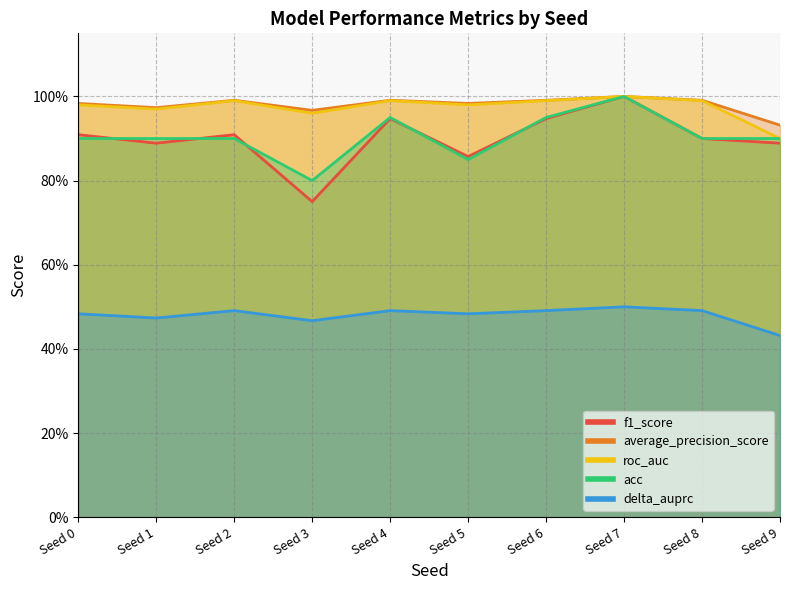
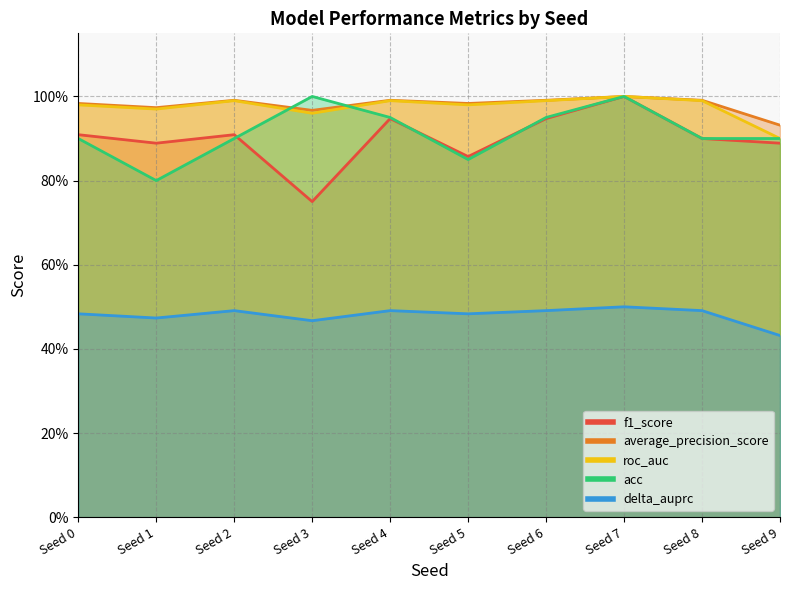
  {
    "acc": {
      "Seed 0": "90%",
-     "Seed 1": "90%",
+     "Seed 1": "80%",
      "Seed 2": "90%",
-     "Seed 3": "80%",
+     "Seed 3": "100%",
      "Seed 5": "85%"
    },
    "delta_auprc": {
      "Seed 0": "48%",
      "Seed 1": "47%",
      "Seed 2": "49%",
      "Seed 3": "47%",
      "Seed 4": "49%",
      "Seed 5": "48%",
      "Seed 6": "49%",
      "Seed 7": "50%",
      "Seed 8": "49%",
      "Seed 9": "43%"
    }
  }
